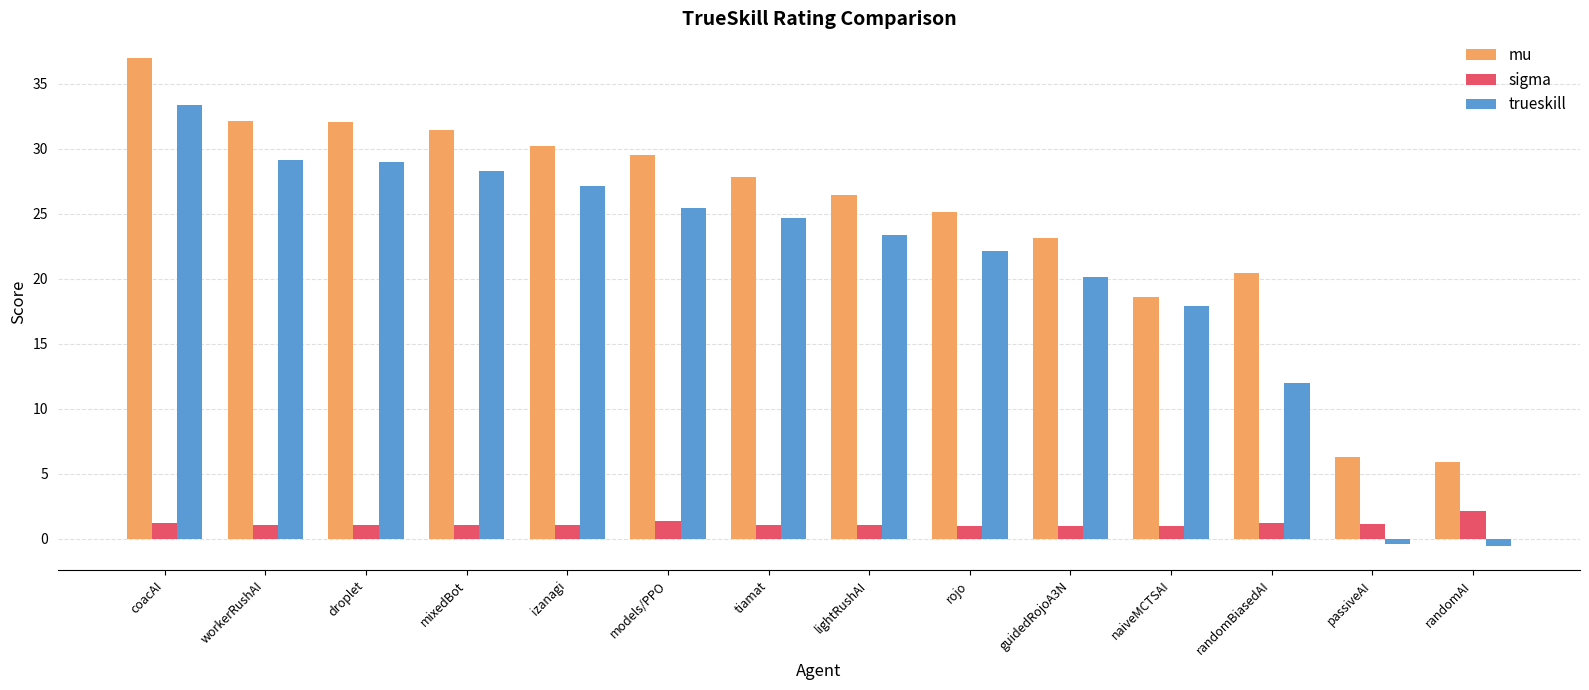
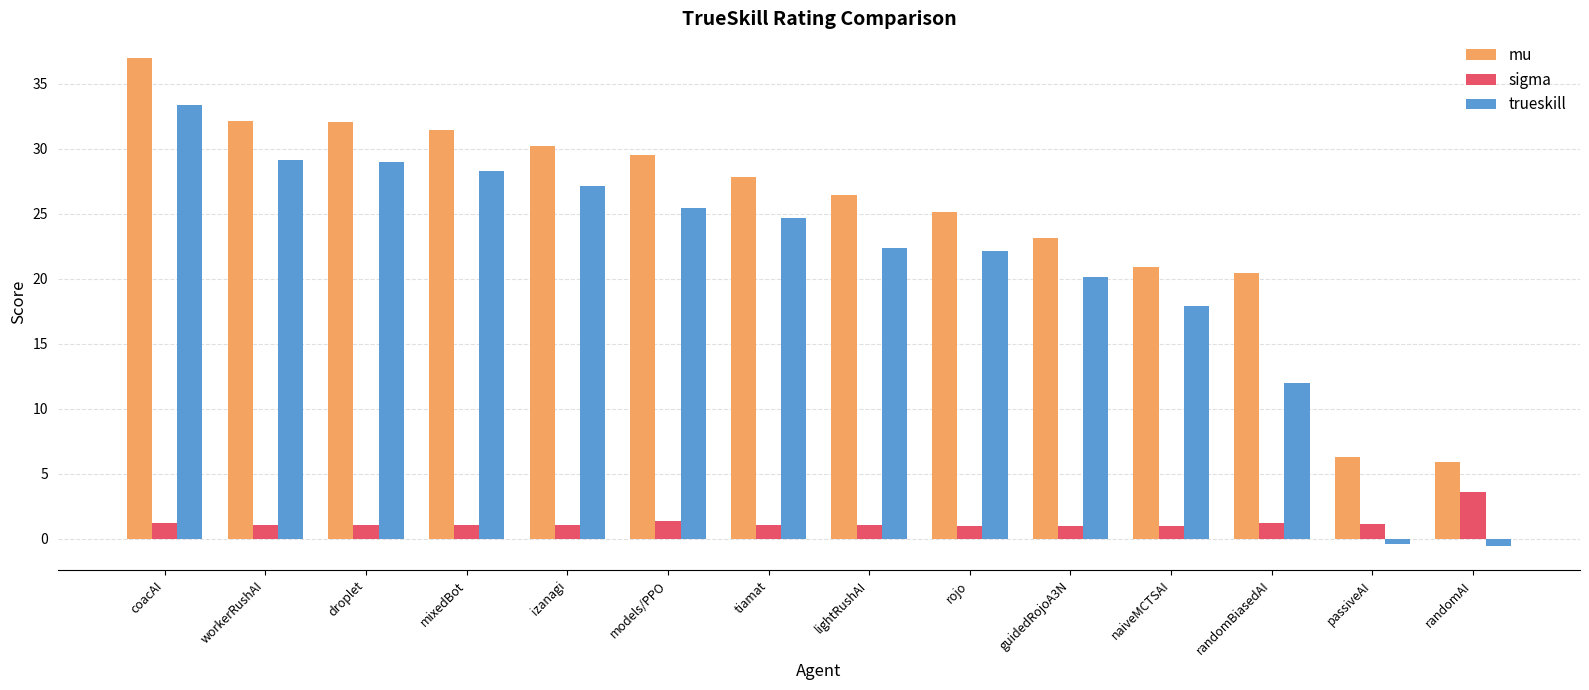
  {
    "mu": {
      "coacAI": 37.0,
      "workerRushAI": 32.2,
      "droplet": 32.0,
      "mixedBot": 31.5,
      "izanagi": 30.3,
      "models/PPO": 29.6,
      "tiamat": 27.8,
      "lightRushAI": 26.4,
      "rojo": 25.2,
      "guidedRojoA3N": 23.1,
-     "naiveMCTSAI": 18.6,
+     "naiveMCTSAI": 20.9,
      "randomBiasedAI": 20.4,
      "passiveAI": 6.3,
      "randomAI": 5.9
    },
    "sigma": {
      "coacAI": 1.2,
      "workerRushAI": 1.0,
      "droplet": 1.0,
      "mixedBot": 1.1,
      "izanagi": 1.0,
      "models/PPO": 1.4,
      "tiamat": 1.0,
      "lightRushAI": 1.0,
      "rojo": 1.0,
      "guidedRojoA3N": 1.0,
      "naiveMCTSAI": 1.0,
      "randomBiasedAI": 1.2,
      "passiveAI": 1.2,
-     "randomAI": 2.2
+     "randomAI": 3.6
    },
    "trueskill": {
      "coacAI": 33.4,
      "workerRushAI": 29.1,
      "droplet": 29.0,
      "mixedBot": 28.3,
      "izanagi": 27.1,
      "models/PPO": 25.5,
      "tiamat": 24.7,
-     "lightRushAI": 23.4,
+     "lightRushAI": 22.4,
      "rojo": 22.2,
      "guidedRojoA3N": 20.2,
      "naiveMCTSAI": 17.9,
      "randomBiasedAI": 12.0,
      "passiveAI": -0.4,
      "randomAI": -0.5
    }
  }
